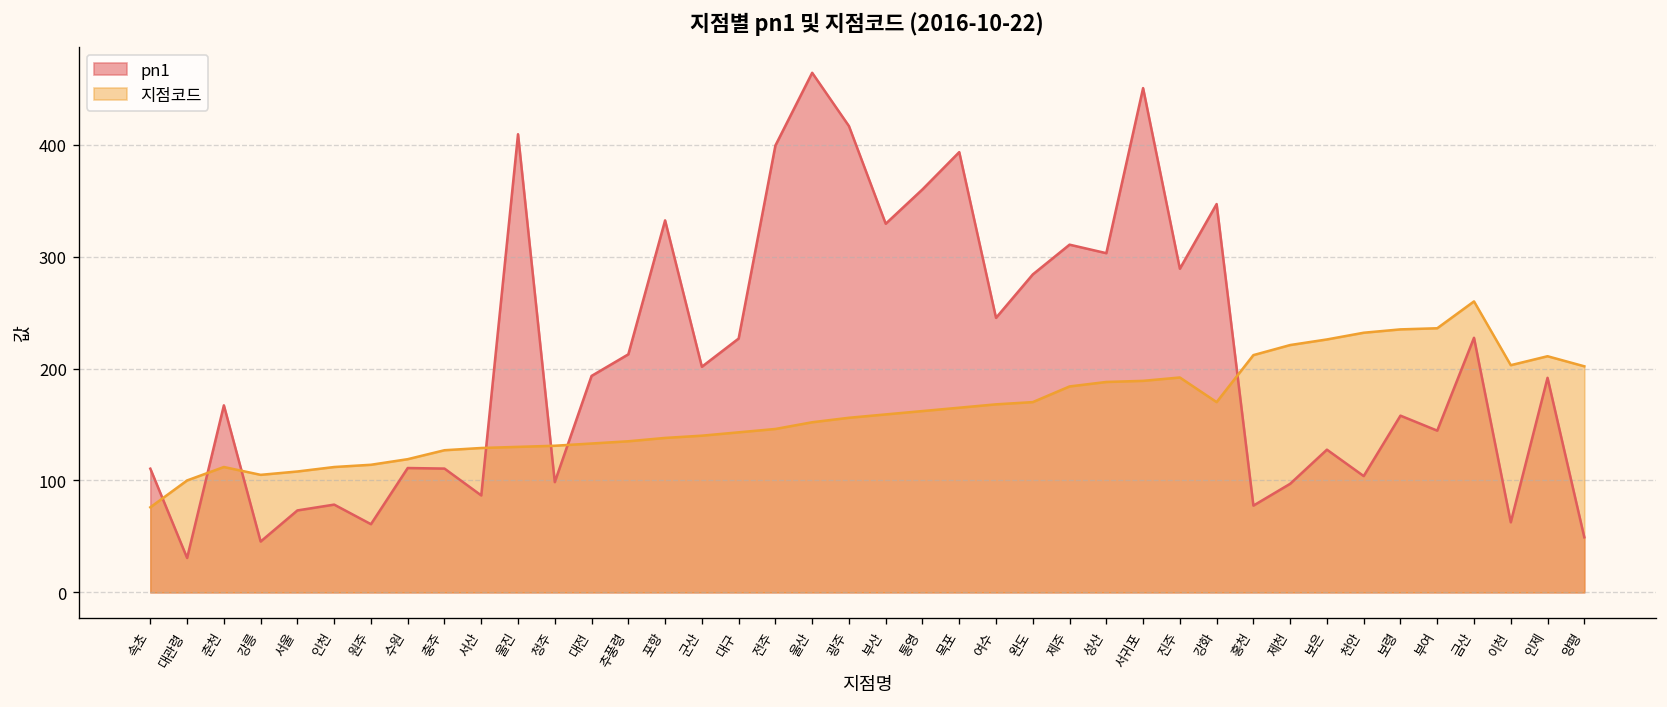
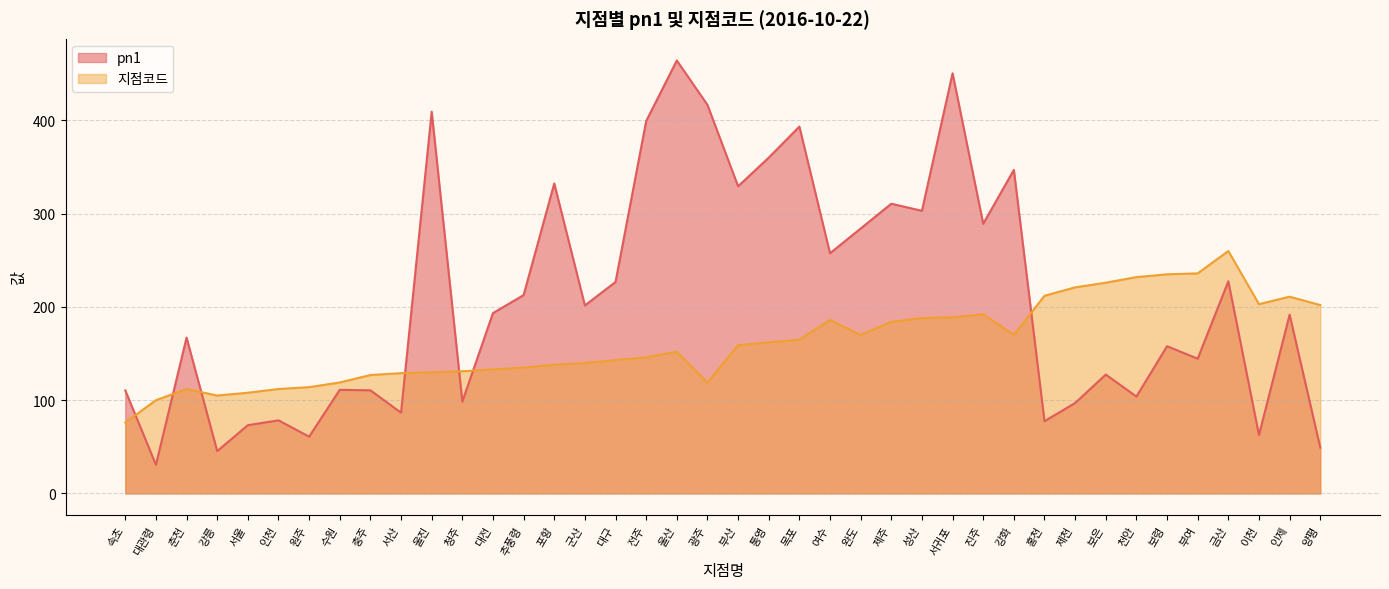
  {
    "pn1": {
      "속초": 110,
      "대관령": 30,
      "춘천": 170,
      "강릉": 50,
      "서울": 70,
      "인천": 80,
      "원주": 60,
      "수원": 110,
      "충주": 110,
      "서산": 90,
      "울진": 410,
      "청주": 100,
      "대전": 190,
      "추풍령": 210,
      "포항": 330,
      "군산": 200,
      "대구": 230,
      "전주": 400,
      "울산": 460,
      "광주": 420,
      "부산": 330,
      "통영": 360,
      "목포": 390,
-     "여수": 250,
+     "여수": 260,
      "완도": 280,
      "제주": 310,
      "성산": 300,
      "서귀포": 450,
      "진주": 290,
      "강화": 350,
      "홍천": 80,
      "제천": 100,
      "보은": 130,
      "천안": 100,
      "보령": 160,
      "부여": 140,
      "금산": 230,
      "이천": 60,
      "인제": 190,
      "양평": 50
    },
    "지점코드": {
      "속초": 80,
      "대관령": 100,
      "춘천": 110,
      "강릉": 110,
      "서울": 110,
      "인천": 110,
      "원주": 110,
      "수원": 120,
      "충주": 130,
      "서산": 130,
      "울진": 130,
      "청주": 130,
      "대전": 130,
      "추풍령": 140,
      "포항": 140,
      "군산": 140,
      "대구": 140,
      "전주": 150,
      "울산": 150,
-     "광주": 160,
+     "광주": 120,
      "부산": 160,
      "통영": 160,
      "목포": 170,
-     "여수": 170,
+     "여수": 190,
      "완도": 170,
      "제주": 180,
      "성산": 190,
      "서귀포": 190,
      "진주": 190,
      "강화": 170,
      "홍천": 210,
      "제천": 220,
      "보은": 230,
      "천안": 230,
      "보령": 240,
      "부여": 240,
      "금산": 260,
      "이천": 200,
      "인제": 210,
      "양평": 200
    }
  }
